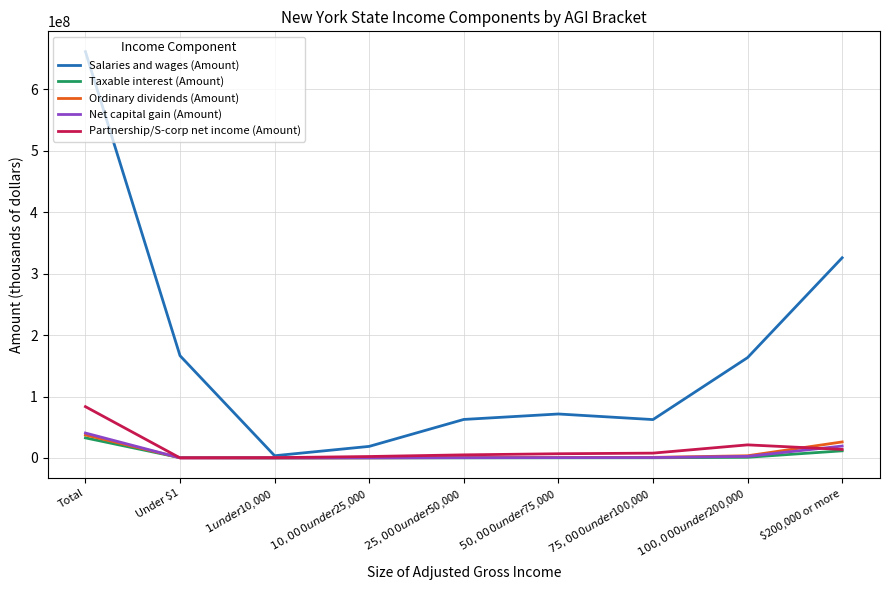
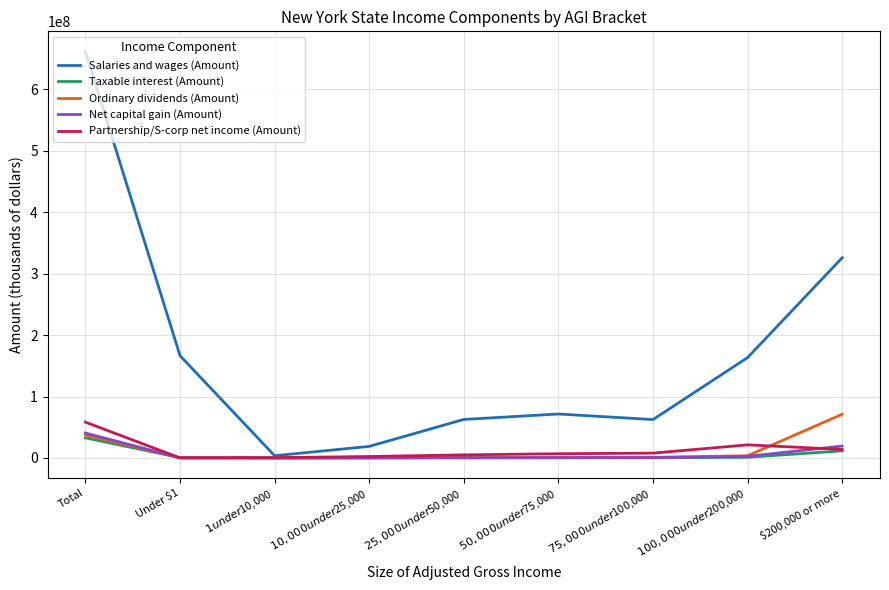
  {
    "Salaries and wages (Amount)": {
      "Under $1": 170000000,
      "$200,000 or more": 330000000
    },
    "Taxable interest (Amount)": {
      "Total": 30000000
    },
    "Ordinary dividends (Amount)": {
-     "$200,000 or more": 30000000
+     "$200,000 or more": 70000000
    },
    "Net capital gain (Amount)": {
      "$200,000 or more": 20000000
    },
    "Partnership/S-corp net income (Amount)": {
-     "Total": 80000000
+     "Total": 60000000
    }
  }
